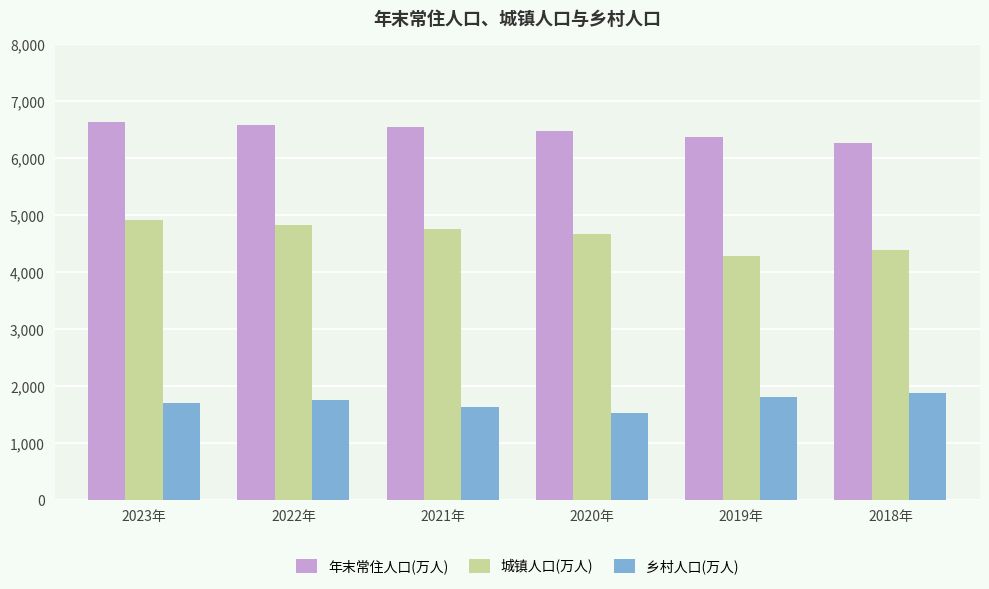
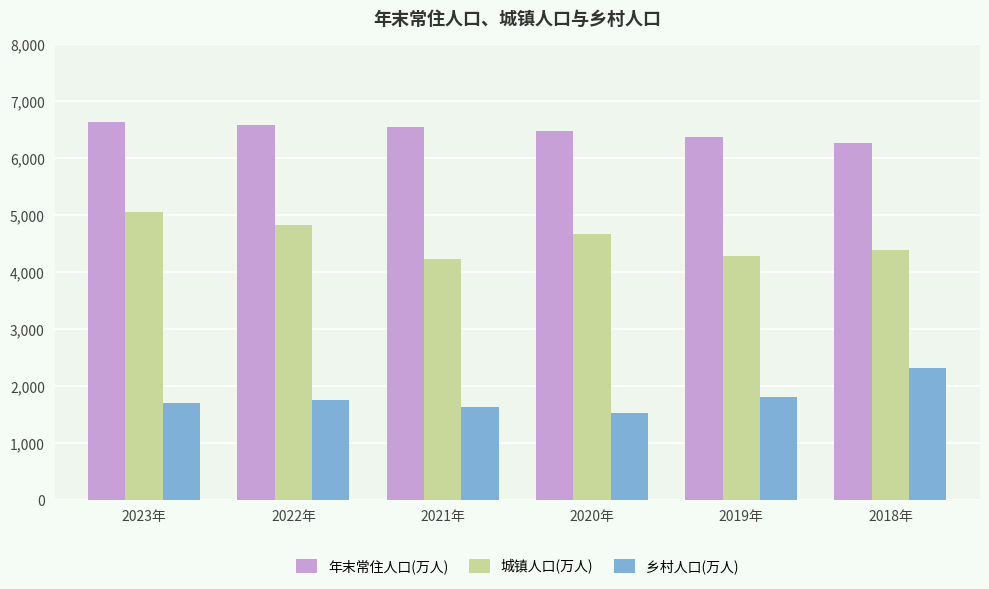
  {
    "年末常住人口(万人)": {
      "2023年": "6,600",
      "2022年": "6,600",
      "2021年": "6,500",
      "2020年": "6,500",
      "2019年": "6,400",
      "2018年": "6,300"
    },
    "城镇人口(万人)": {
-     "2023年": "4,900",
+     "2023年": "5,100",
      "2022年": "4,800",
-     "2021年": "4,800",
+     "2021年": "4,200",
      "2020年": "4,700",
      "2019年": "4,300",
      "2018年": "4,400"
    },
    "乡村人口(万人)": {
      "2023年": "1,700",
      "2022年": "1,800",
      "2021年": "1,600",
      "2020年": "1,500",
      "2019年": "1,800",
-     "2018年": "1,900"
+     "2018年": "2,300"
    }
  }
